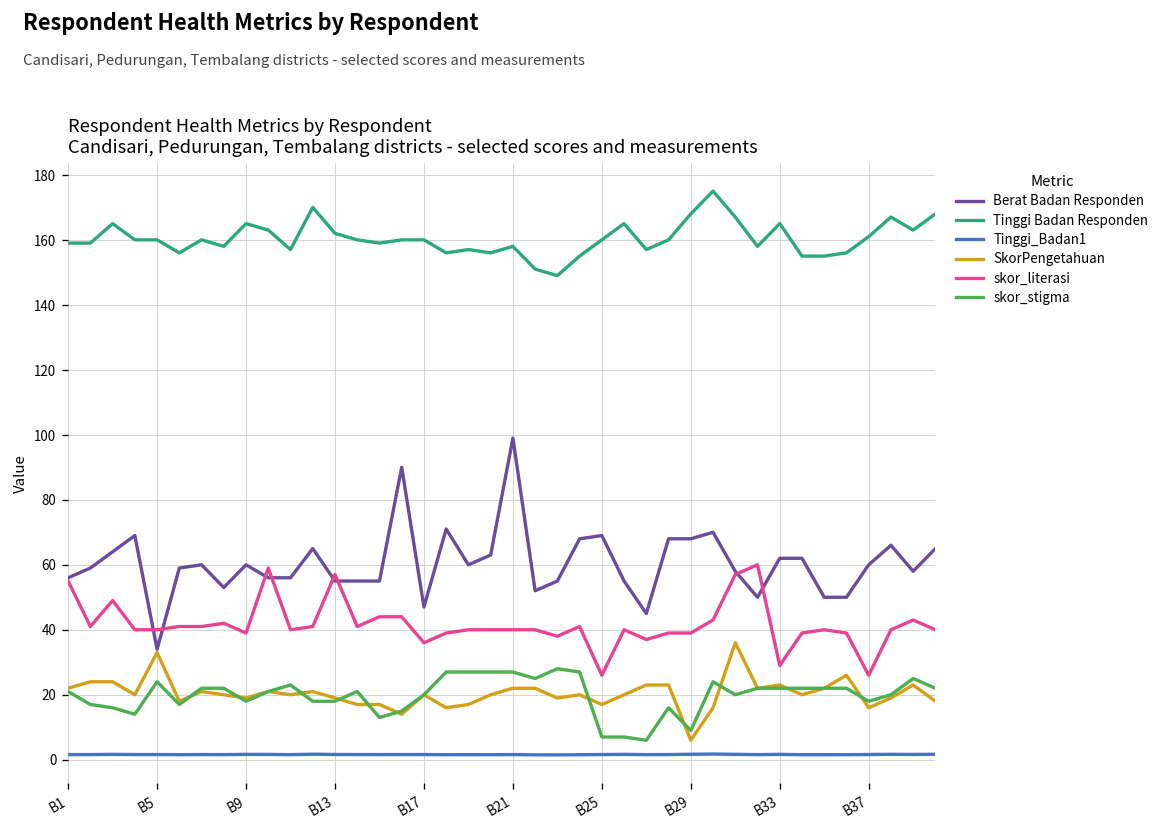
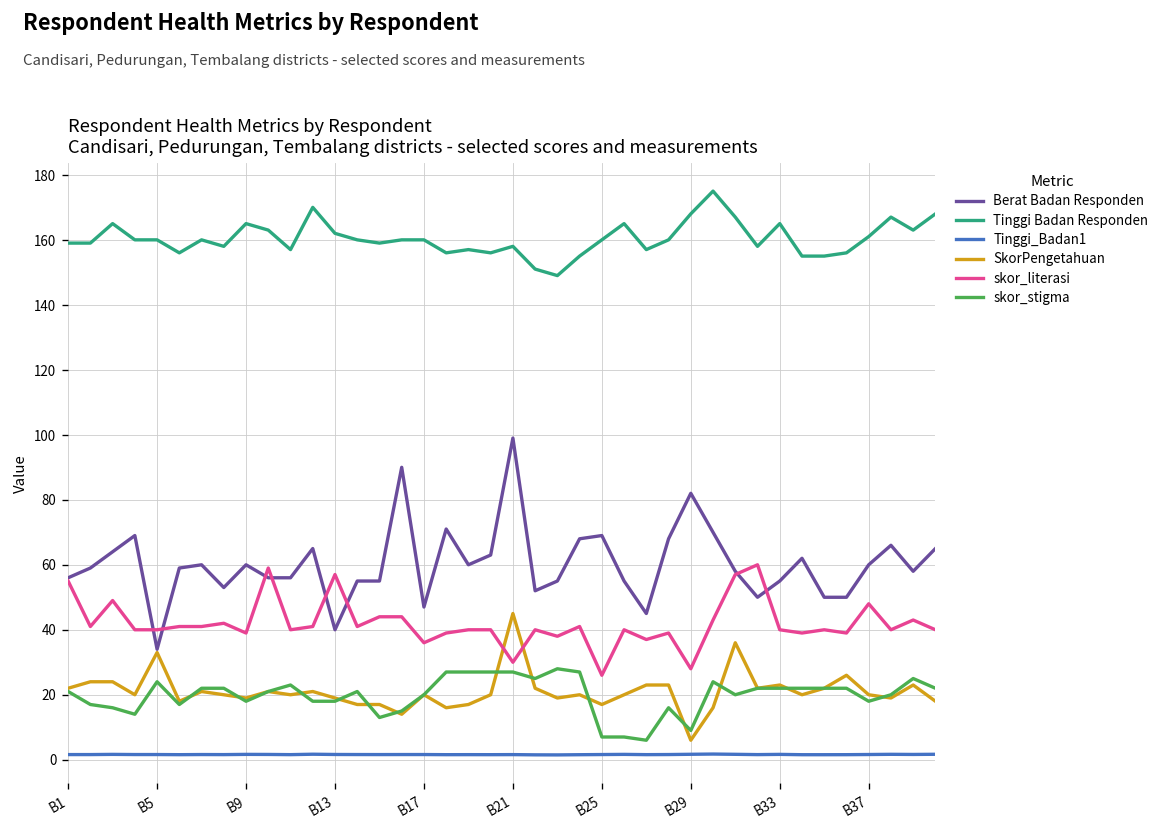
  {
    "Berat Badan Responden": {
      "B1": 56,
      "B5": 34,
      "B9": 60,
-     "B13": 55,
+     "B13": 40,
      "B17": 47,
      "B21": 99,
      "B25": 69,
-     "B29": 68,
-     "B33": 62,
+     "B29": 82,
+     "B33": 55,
      "B37": 60
    },
    "Tinggi_Badan1": {
      "B1": 2,
      "B5": 2,
      "B9": 2,
      "B13": 2,
      "B17": 2,
      "B21": 2,
      "B25": 2,
      "B29": 2,
      "B33": 2,
      "B37": 2
    },
    "SkorPengetahuan": {
      "B1": 22,
      "B5": 33,
      "B9": 19,
      "B13": 19,
-     "B21": 22,
+     "B21": 45,
      "B25": 17,
      "B29": 6,
      "B33": 23,
-     "B37": 16
+     "B37": 20
    },
    "skor_literasi": {
      "B1": 55,
      "B5": 40,
      "B9": 39,
      "B13": 57,
      "B17": 36,
-     "B21": 40,
+     "B21": 30,
      "B25": 26,
-     "B29": 39,
-     "B33": 29,
-     "B37": 26
+     "B29": 28,
+     "B33": 40,
+     "B37": 48
    }
  }
